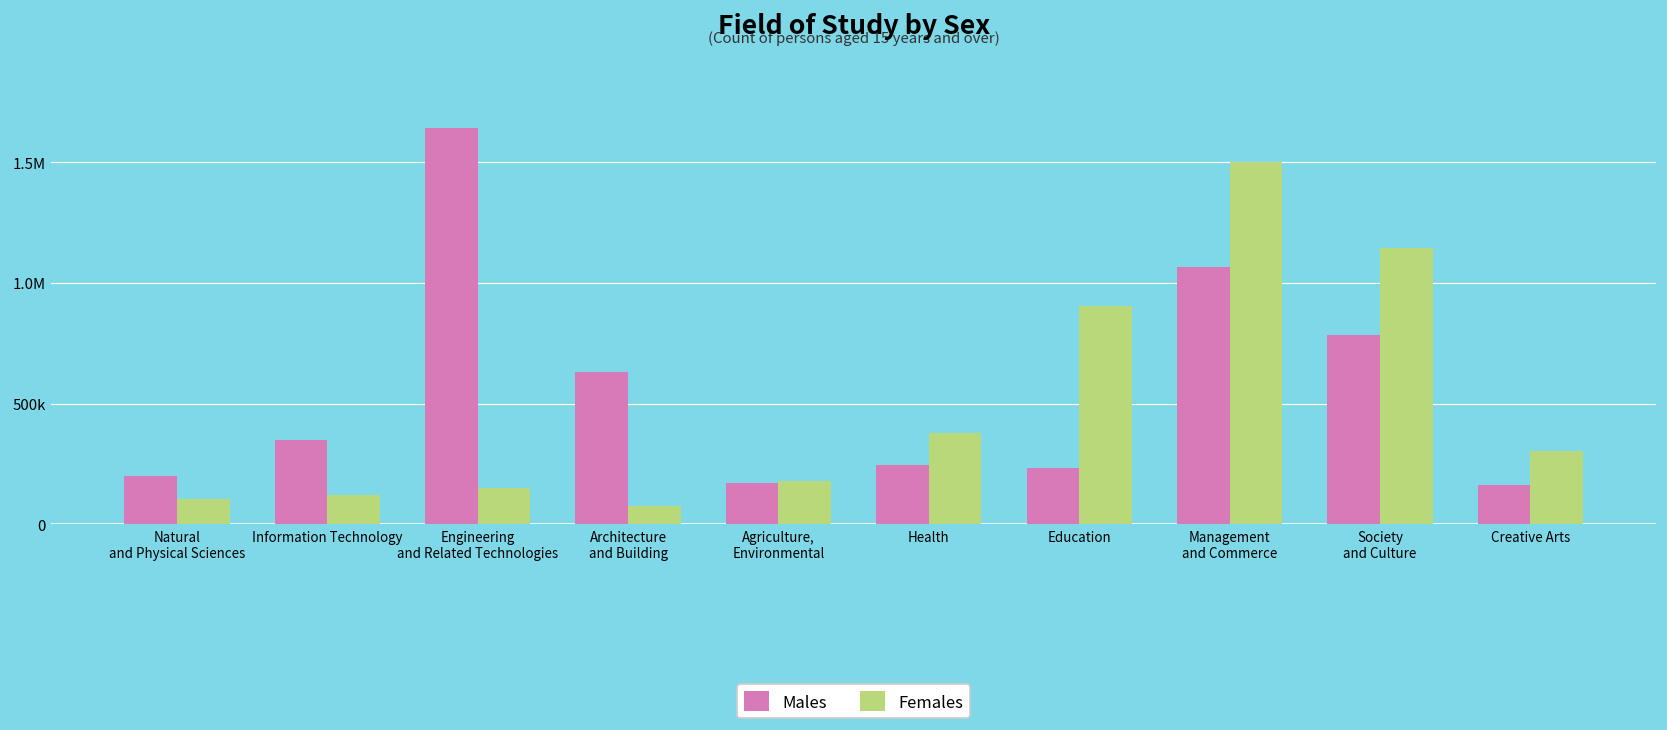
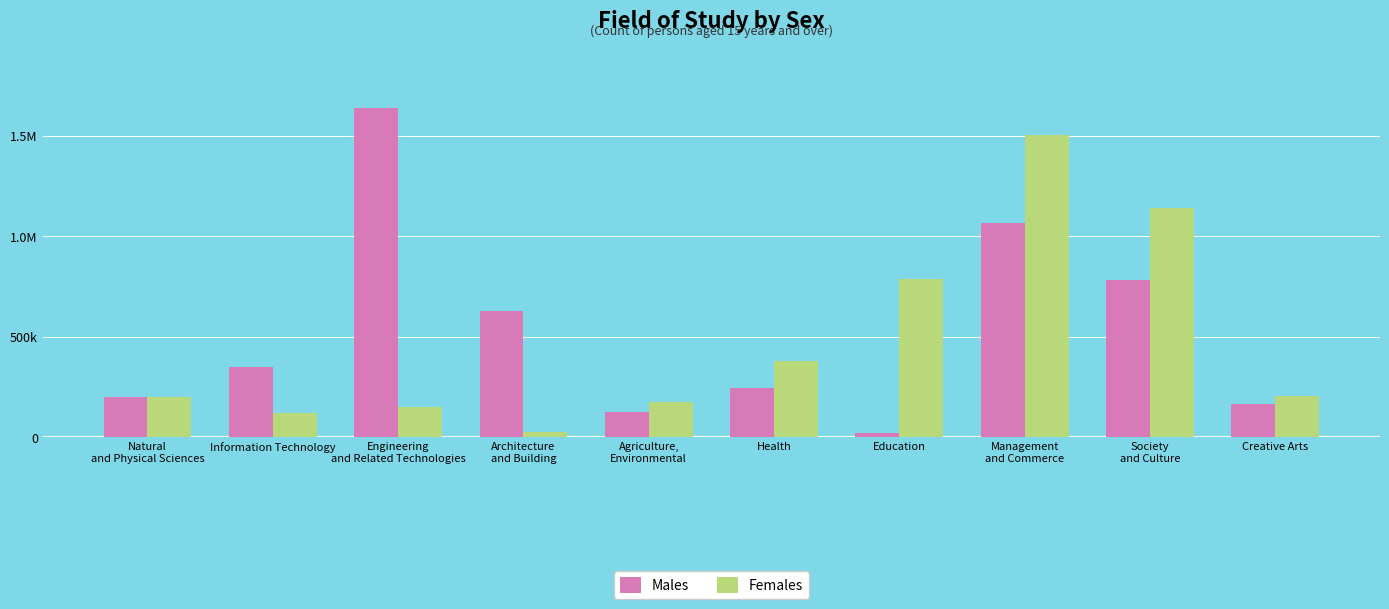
  {
    "Males": {
      "Natural and Physical Sciences": 200000,
      "Information Technology": 350000,
      "Engineering and Related Technologies": 1640000,
      "Architecture and Building": 630000,
-     "Agriculture, Environmental": 170000,
+     "Agriculture, Environmental": 120000,
      "Health": 250000,
-     "Education": 230000,
+     "Education": 20000,
      "Management and Commerce": 1060000,
      "Society and Culture": 780000,
      "Creative Arts": 160000
    },
    "Females": {
-     "Natural and Physical Sciences": 100000,
+     "Natural and Physical Sciences": 200000,
      "Information Technology": 120000,
      "Engineering and Related Technologies": 150000,
-     "Architecture and Building": 70000,
+     "Architecture and Building": 30000,
      "Agriculture, Environmental": 180000,
      "Health": 380000,
-     "Education": 910000,
+     "Education": 790000,
      "Management and Commerce": 1500000,
      "Society and Culture": 1140000,
-     "Creative Arts": 300000
+     "Creative Arts": 200000
    }
  }
